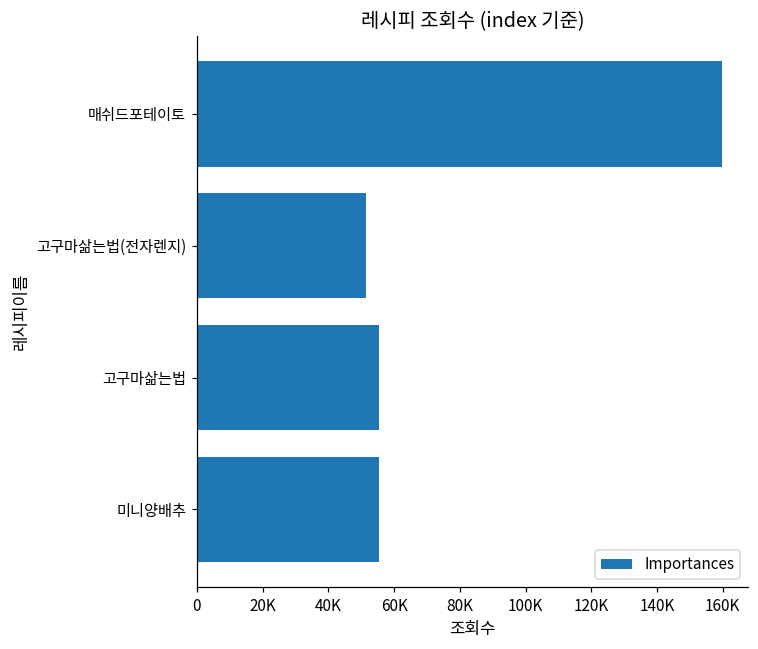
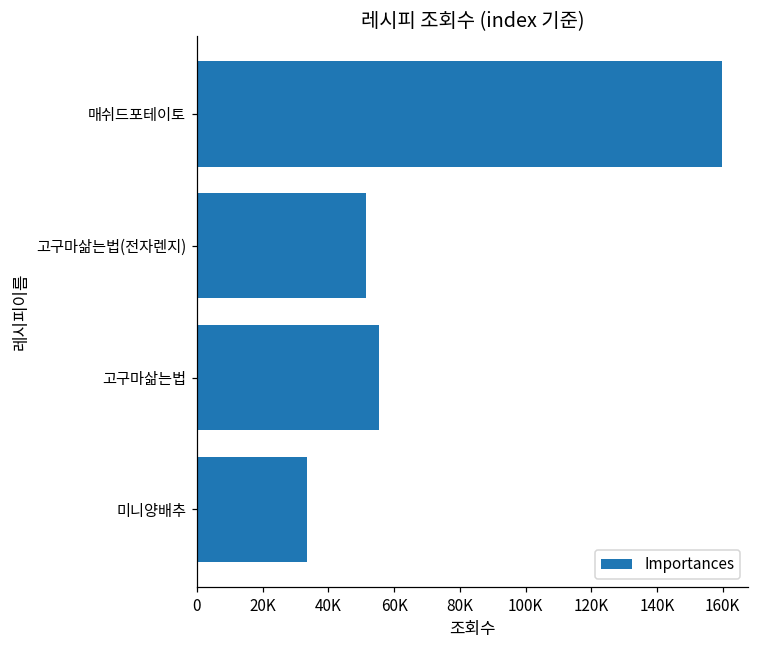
  {
    "매쉬드포테이토": 160000,
    "고구마삶는법(전자렌지)": 51000,
    "고구마삶는법": 55000,
-   "미니양배추": 55000
+   "미니양배추": 33000
  }
